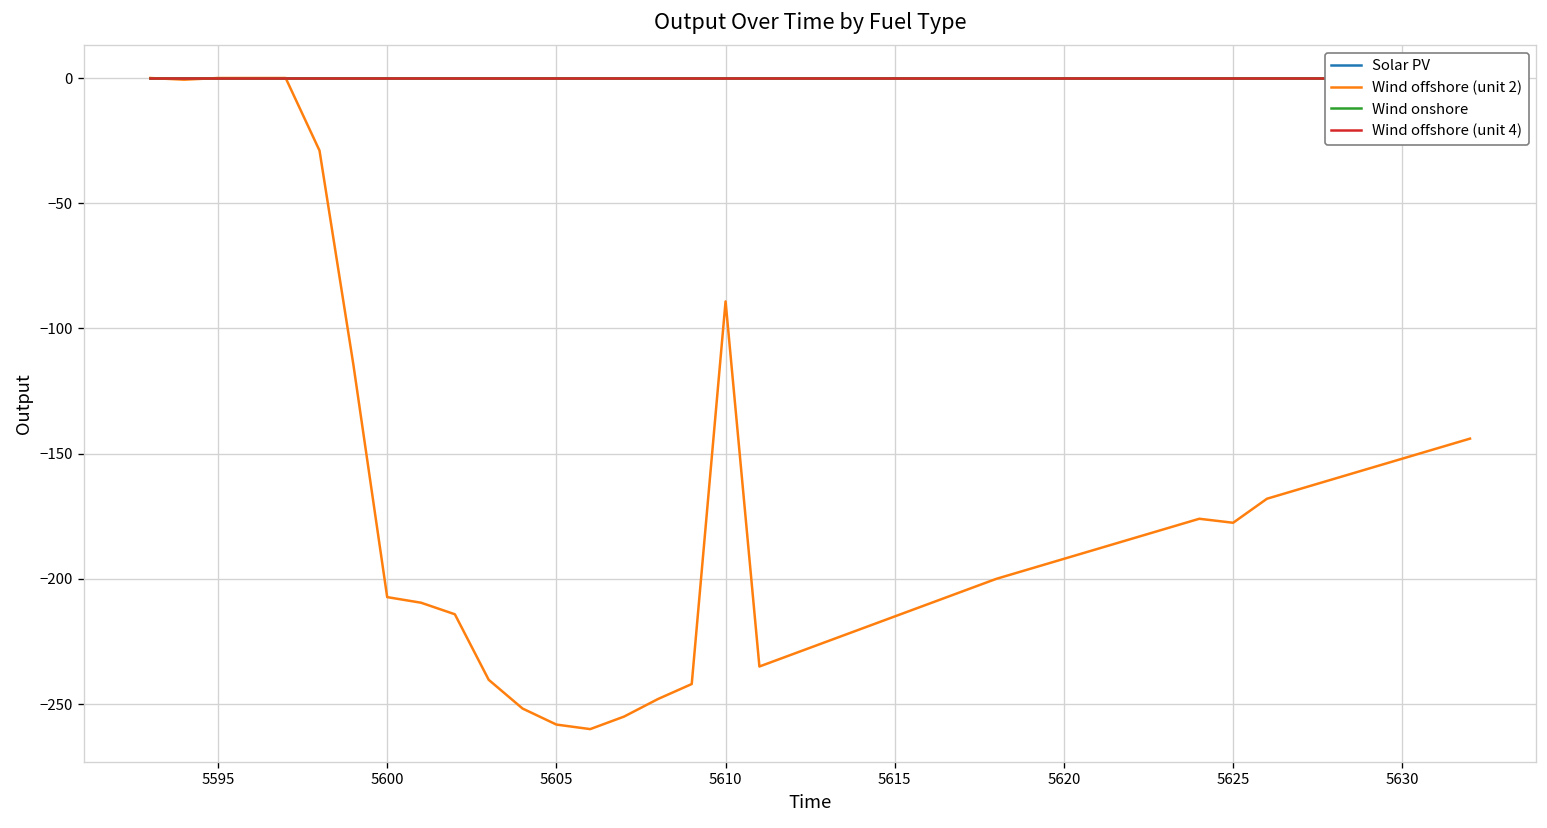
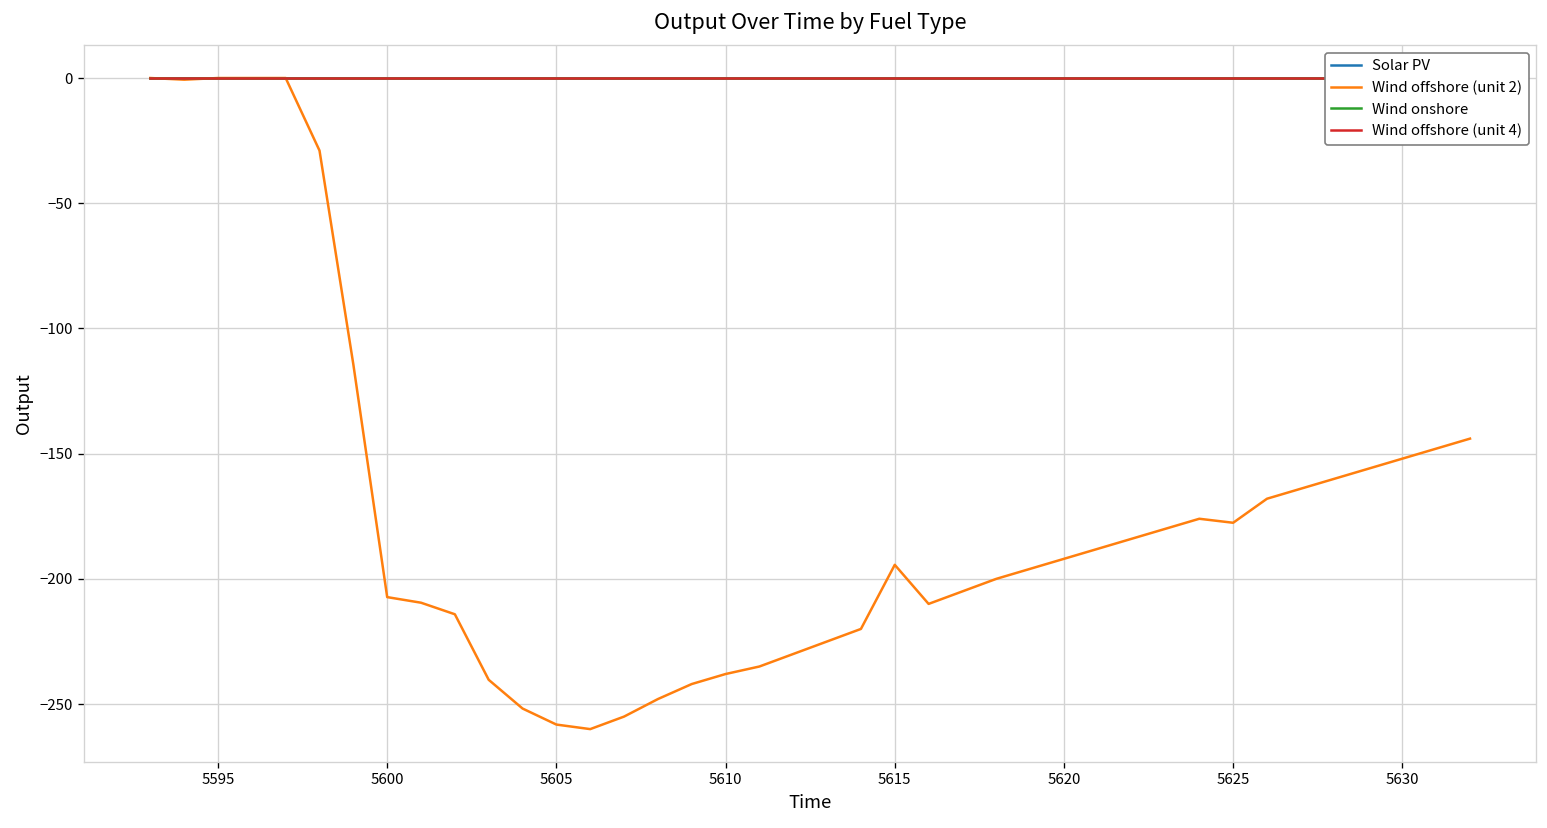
  {
    "Wind offshore (unit 4)": {
      "5600": 0,
      "5605": 0,
      "5610": 0,
      "5615": 0,
      "5620": 0,
      "5625": 0
    },
    "Wind offshore (unit 2)": {
      "5600": -207,
      "5605": -258,
-     "5610": -89,
-     "5615": -215,
+     "5610": -238,
+     "5615": -194,
      "5620": -192,
      "5625": -178,
      "5630": -152
    }
  }
